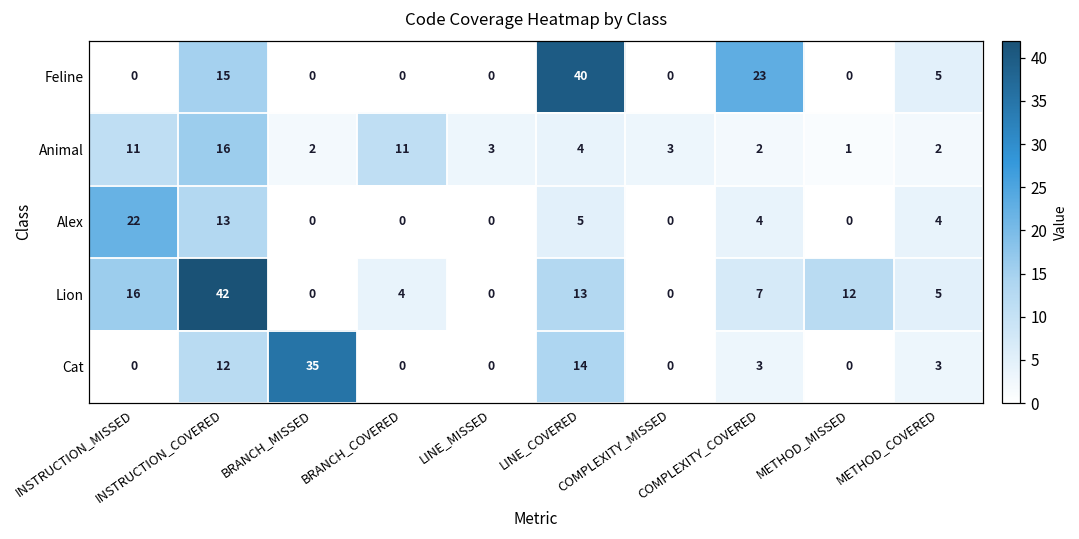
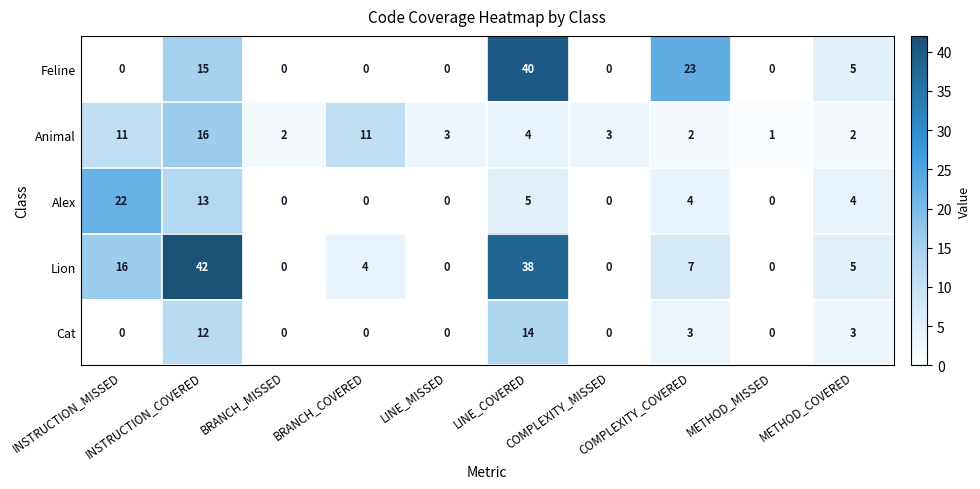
  {
    "Feline": {
      "INSTRUCTION_MISSED": 0,
      "INSTRUCTION_COVERED": 15,
      "BRANCH_MISSED": 0,
      "BRANCH_COVERED": 0,
      "LINE_MISSED": 0,
      "LINE_COVERED": 40,
      "COMPLEXITY_MISSED": 0,
      "COMPLEXITY_COVERED": 23,
      "METHOD_MISSED": 0,
      "METHOD_COVERED": 5
    },
    "Animal": {
      "INSTRUCTION_MISSED": 11,
      "INSTRUCTION_COVERED": 16,
      "BRANCH_MISSED": 2,
      "BRANCH_COVERED": 11,
      "LINE_MISSED": 3,
      "LINE_COVERED": 4,
      "COMPLEXITY_MISSED": 3,
      "COMPLEXITY_COVERED": 2,
      "METHOD_MISSED": 1,
      "METHOD_COVERED": 2
    },
    "Alex": {
      "INSTRUCTION_MISSED": 22,
      "INSTRUCTION_COVERED": 13,
      "BRANCH_MISSED": 0,
      "BRANCH_COVERED": 0,
      "LINE_MISSED": 0,
      "LINE_COVERED": 5,
      "COMPLEXITY_MISSED": 0,
      "COMPLEXITY_COVERED": 4,
      "METHOD_MISSED": 0,
      "METHOD_COVERED": 4
    },
    "Lion": {
      "INSTRUCTION_MISSED": 16,
      "INSTRUCTION_COVERED": 42,
      "BRANCH_MISSED": 0,
      "BRANCH_COVERED": 4,
      "LINE_MISSED": 0,
-     "LINE_COVERED": 13,
+     "LINE_COVERED": 38,
      "COMPLEXITY_MISSED": 0,
      "COMPLEXITY_COVERED": 7,
-     "METHOD_MISSED": 12,
+     "METHOD_MISSED": 0,
      "METHOD_COVERED": 5
    },
    "Cat": {
      "INSTRUCTION_MISSED": 0,
      "INSTRUCTION_COVERED": 12,
-     "BRANCH_MISSED": 35,
+     "BRANCH_MISSED": 0,
      "BRANCH_COVERED": 0,
      "LINE_MISSED": 0,
      "LINE_COVERED": 14,
      "COMPLEXITY_MISSED": 0,
      "COMPLEXITY_COVERED": 3,
      "METHOD_MISSED": 0,
      "METHOD_COVERED": 3
    }
  }
